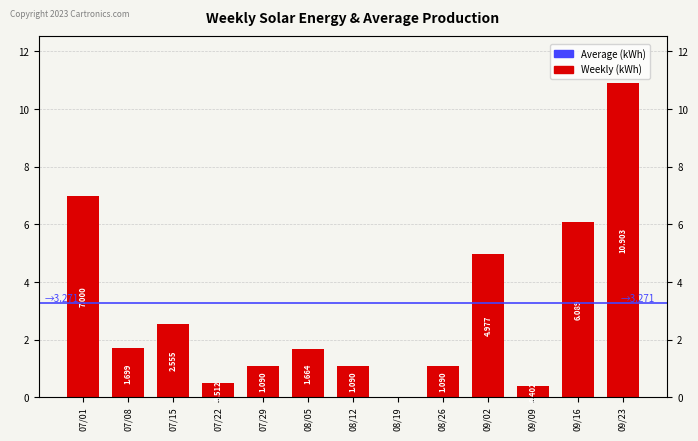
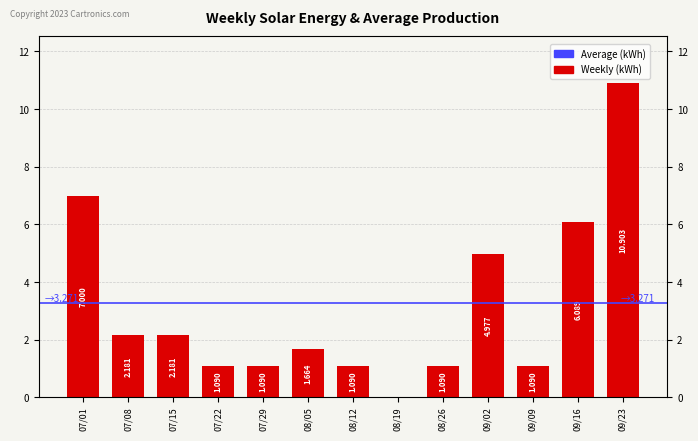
  {
    "07/01": 7.000,
-   "07/08": 1.699,
-   "07/15": 2.555,
-   "07/22": 0.512,
+   "07/08": 2.181,
+   "07/15": 2.181,
+   "07/22": 1.090,
    "07/29": 1.090,
    "08/05": 1.664,
    "08/12": 1.090,
    "08/26": 1.090,
    "09/02": 4.977,
-   "09/09": 0.402,
+   "09/09": 1.090,
    "09/16": 6.089,
    "09/23": 10.903
  }
